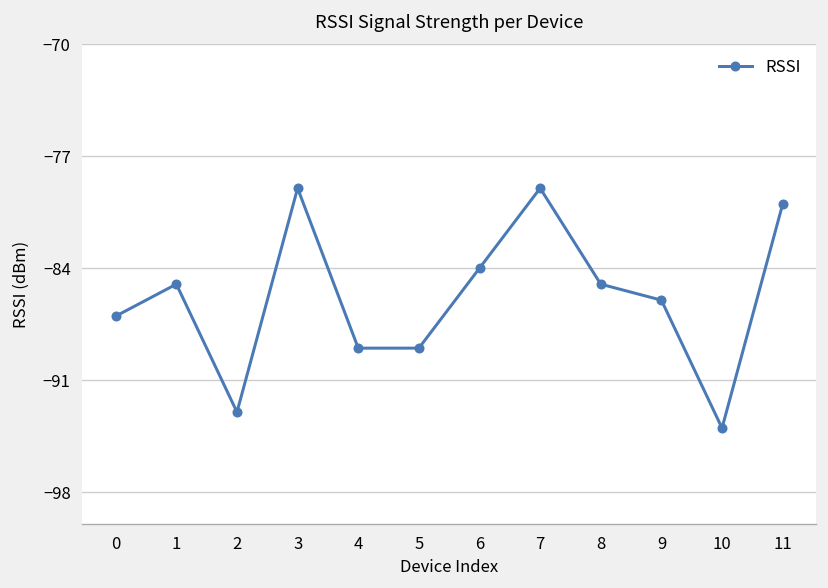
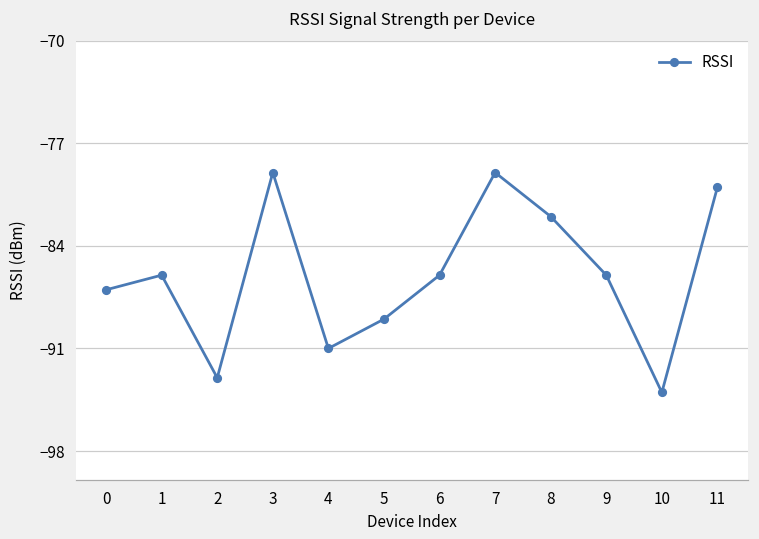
  {
    "0": -87,
-   "1": -85,
+   "1": -86,
    "2": -93,
    "3": -79,
-   "4": -89,
+   "4": -91,
    "5": -89,
-   "6": -84,
+   "6": -86,
    "7": -79,
-   "8": -85,
+   "8": -82,
    "9": -86,
    "10": -94,
    "11": -80
  }
